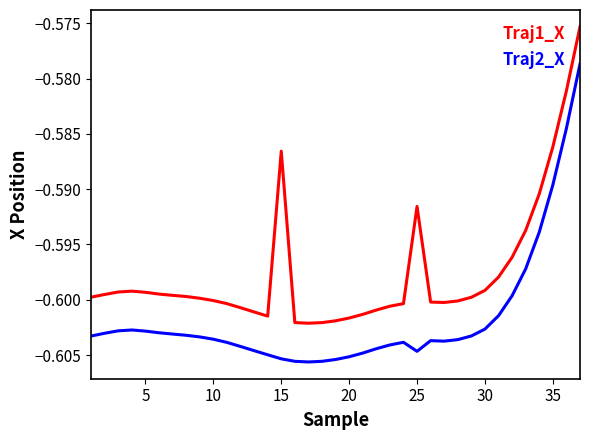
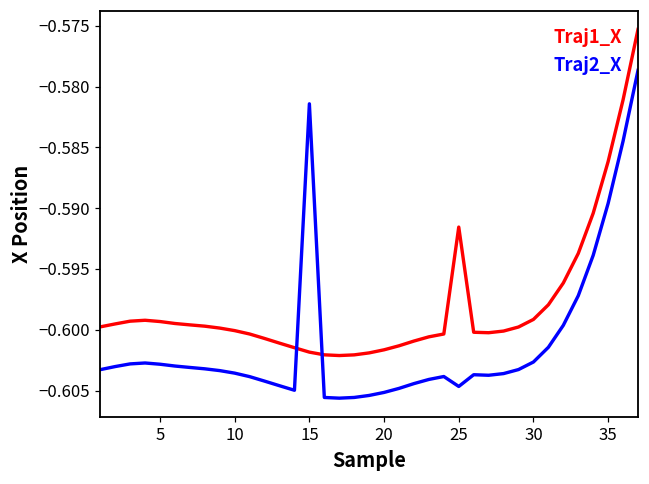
  {
    "Traj1_X": {
      "5": -0.5993,
      "10": -0.6001,
-     "15": -0.5866,
+     "15": -0.6018,
      "20": -0.6017,
      "25": -0.5916,
      "30": -0.5992,
      "35": -0.5862
    },
    "Traj2_X": {
      "5": -0.6028,
      "10": -0.6036,
-     "15": -0.6053,
+     "15": -0.5814,
      "20": -0.6052,
      "25": -0.6047,
      "30": -0.6027,
      "35": -0.5896
    }
  }
